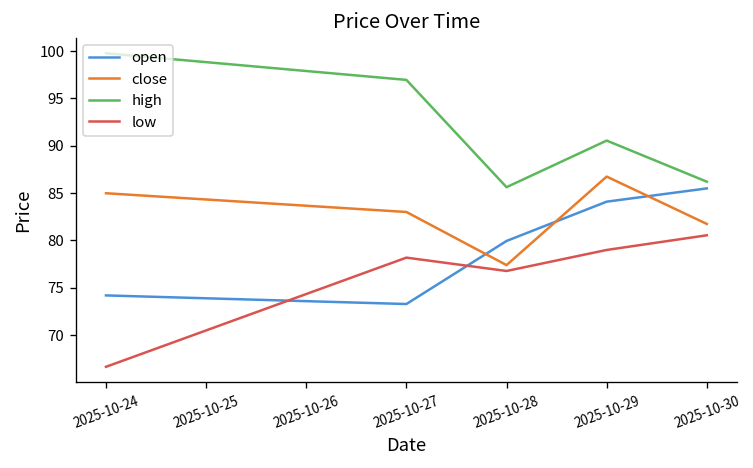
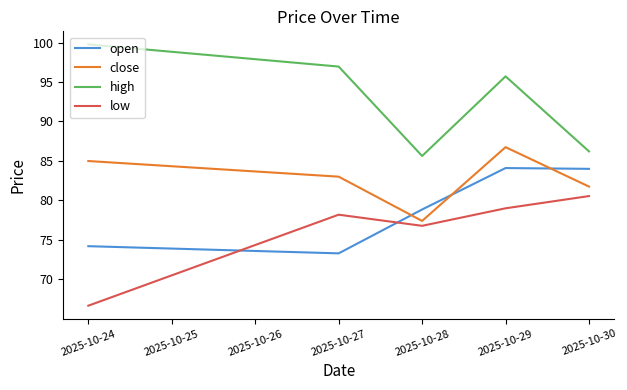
  {
    "open": {
      "2025-10-24": 74,
      "2025-10-27": 73,
-     "2025-10-28": 80,
+     "2025-10-28": 79,
      "2025-10-29": 84,
-     "2025-10-30": 86
+     "2025-10-30": 84
    },
    "high": {
      "2025-10-27": 97,
      "2025-10-28": 86,
-     "2025-10-29": 91,
+     "2025-10-29": 96,
      "2025-10-30": 86
    }
  }
